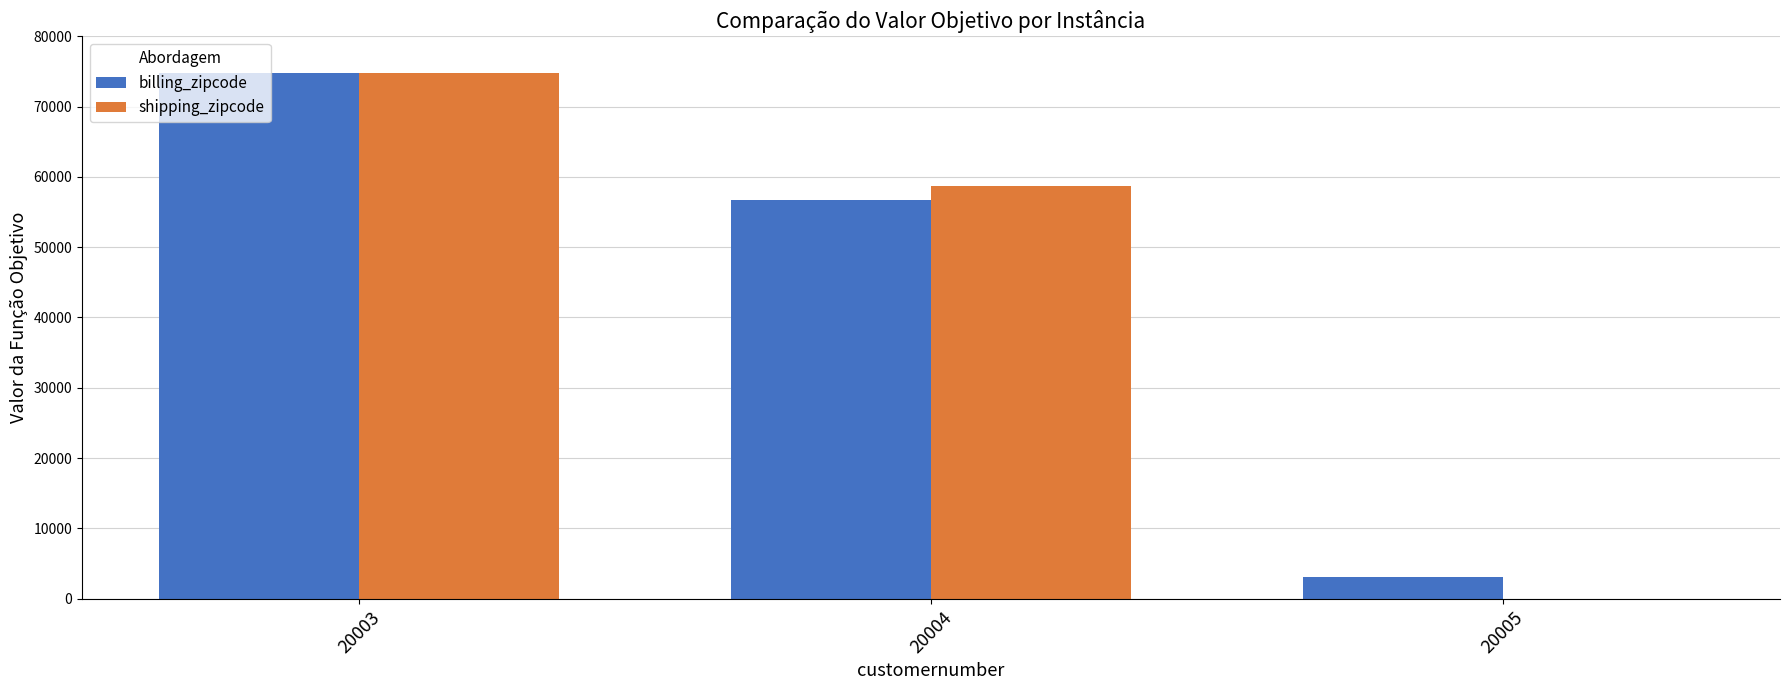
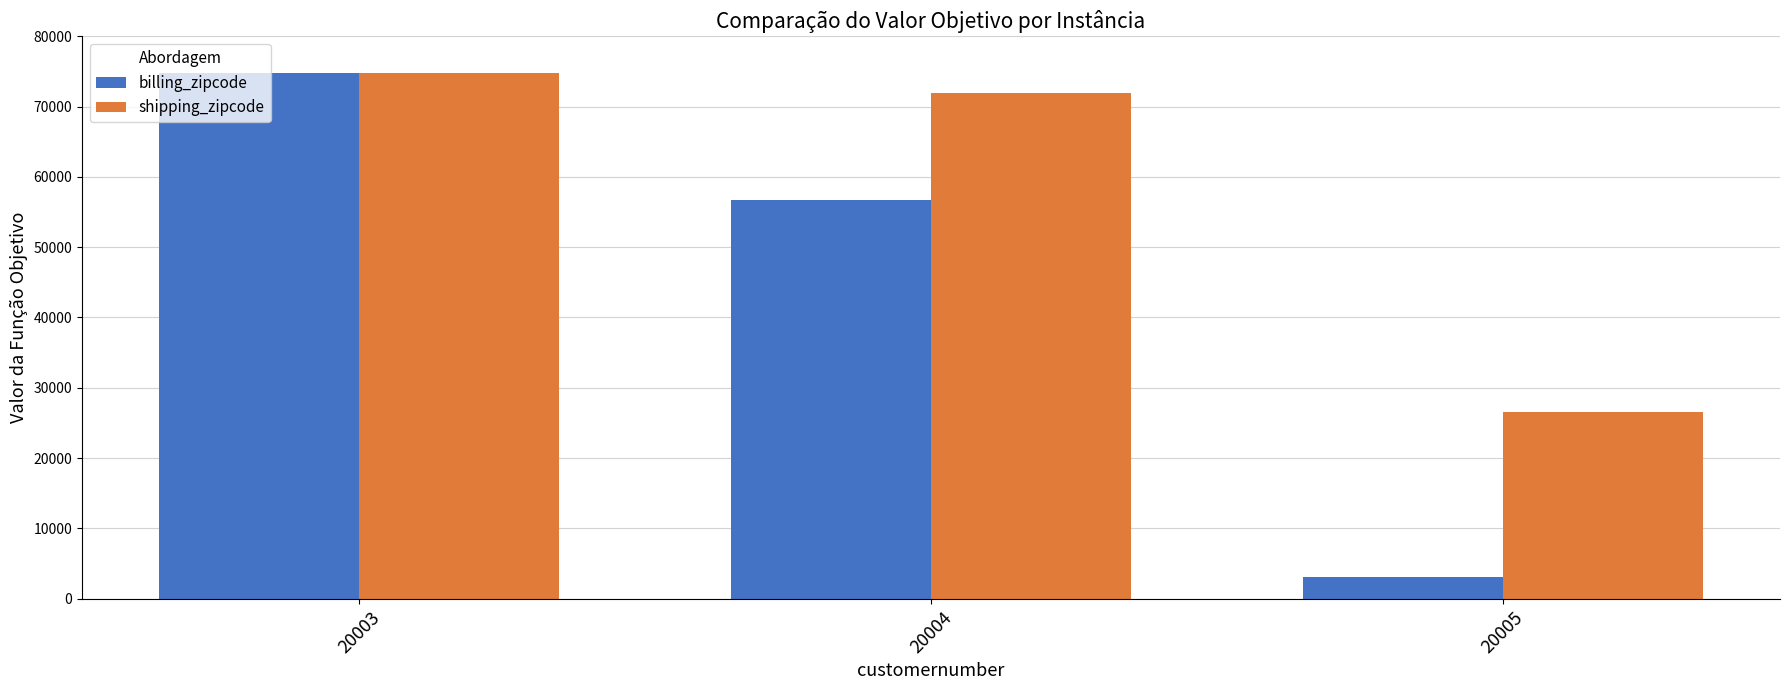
  {
    "billing_zipcode": {
      "20004": 57000,
      "20005": 3000
    },
    "shipping_zipcode": {
      "20003": 75000,
-     "20004": 59000,
-     "20005": 0
+     "20004": 72000,
+     "20005": 27000
    }
  }
